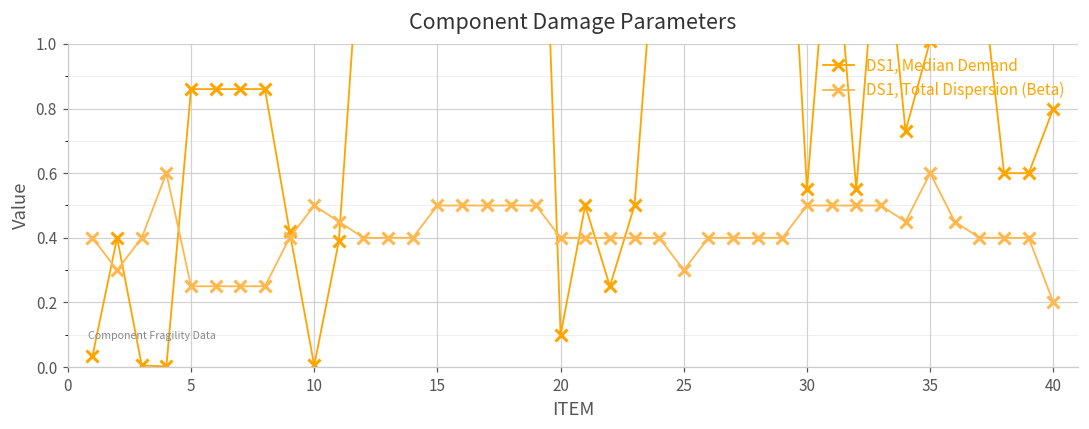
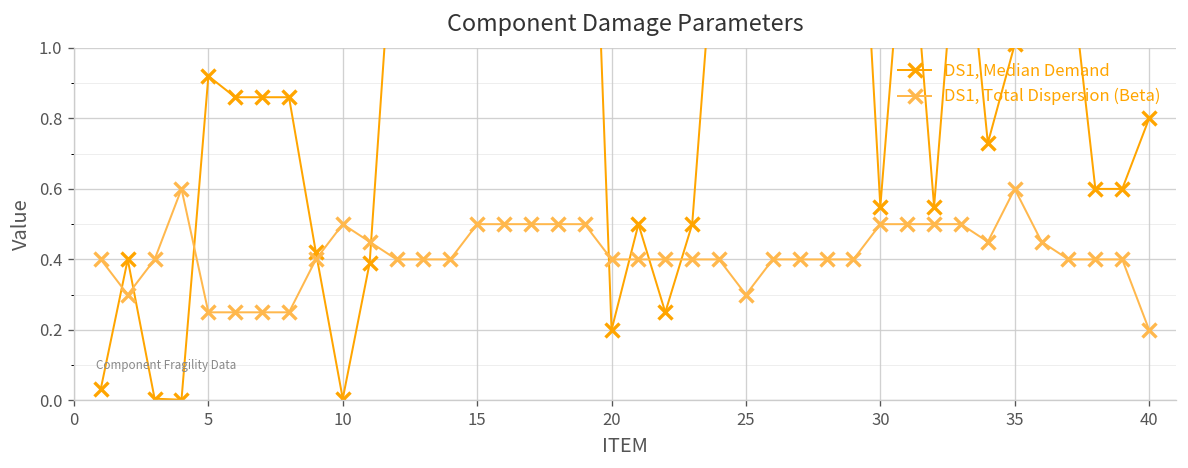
  {
    "DS1, Median Demand": {
-     "5": 0.86,
+     "5": 0.92,
      "10": 0.01,
-     "20": 0.1,
+     "20": 0.2,
      "30": 0.55,
      "40": 0.80
    },
    "DS1, Total Dispersion (Beta)": {
      "5": 0.25,
      "10": 0.50,
      "15": 0.50,
      "20": 0.40,
      "25": 0.30,
      "30": 0.50,
      "35": 0.60,
      "40": 0.20
    }
  }
